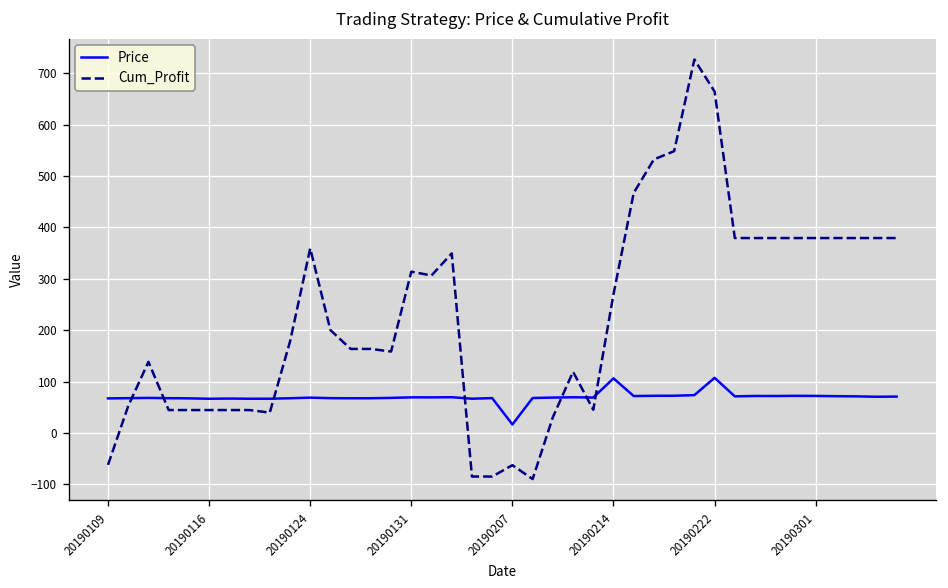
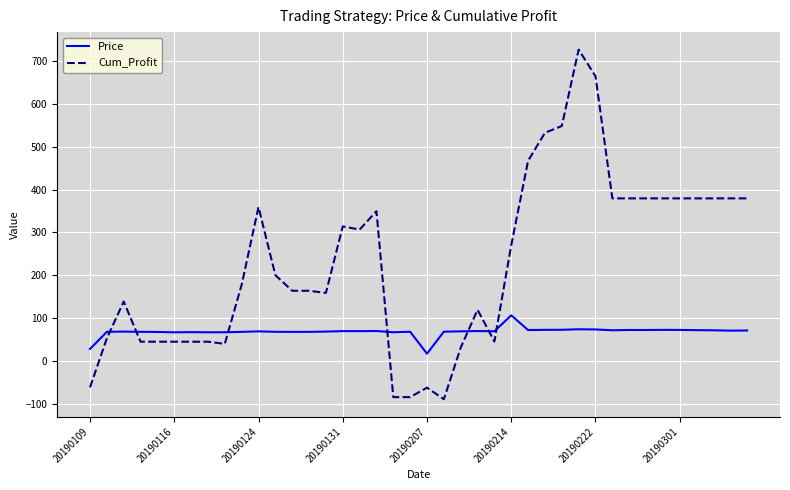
  {
    "Price": {
-     "20190109": 70,
+     "20190109": 30,
      "20190116": 70,
      "20190124": 70,
      "20190131": 70,
      "20190207": 20,
      "20190214": 110,
-     "20190222": 110,
+     "20190222": 70,
      "20190301": 70
    },
    "Cum_Profit": {
      "20190109": -60,
      "20190116": 40,
      "20190124": 360,
      "20190131": 310,
      "20190207": -60,
      "20190214": 270,
      "20190222": 660,
      "20190301": 380
    }
  }
